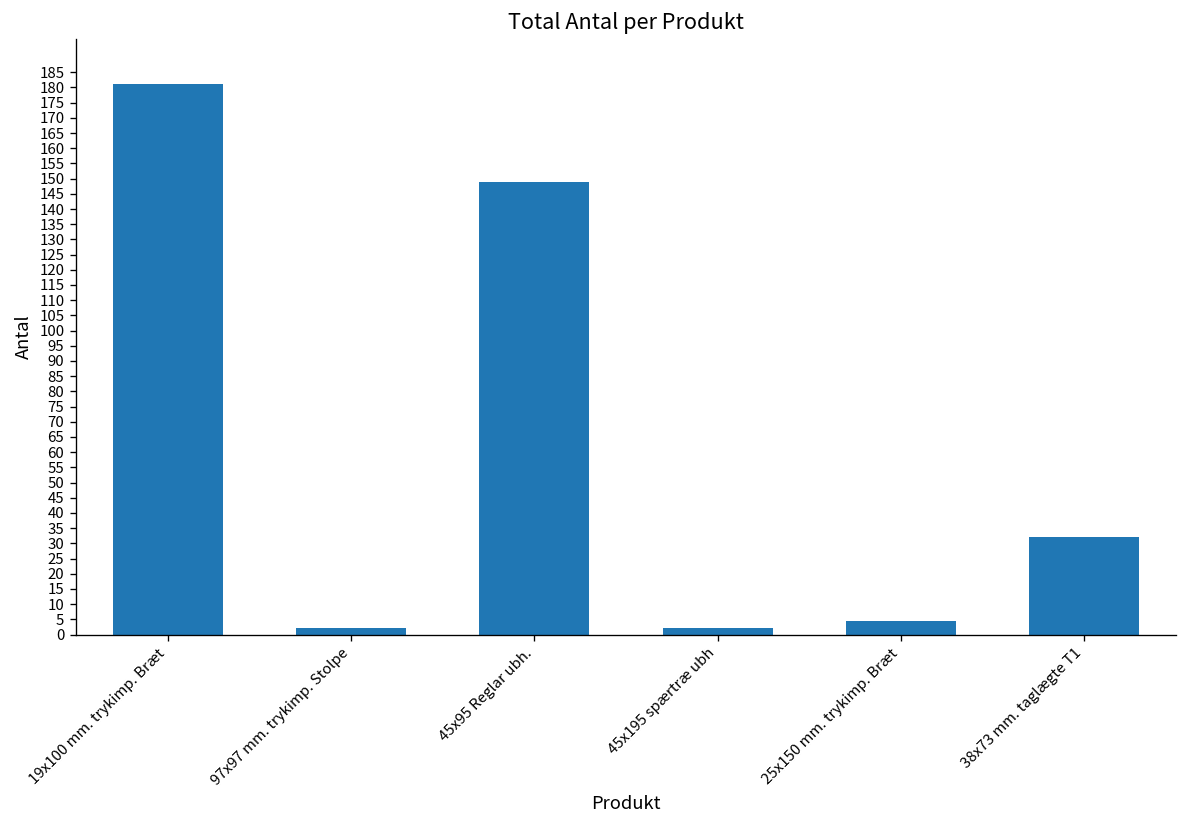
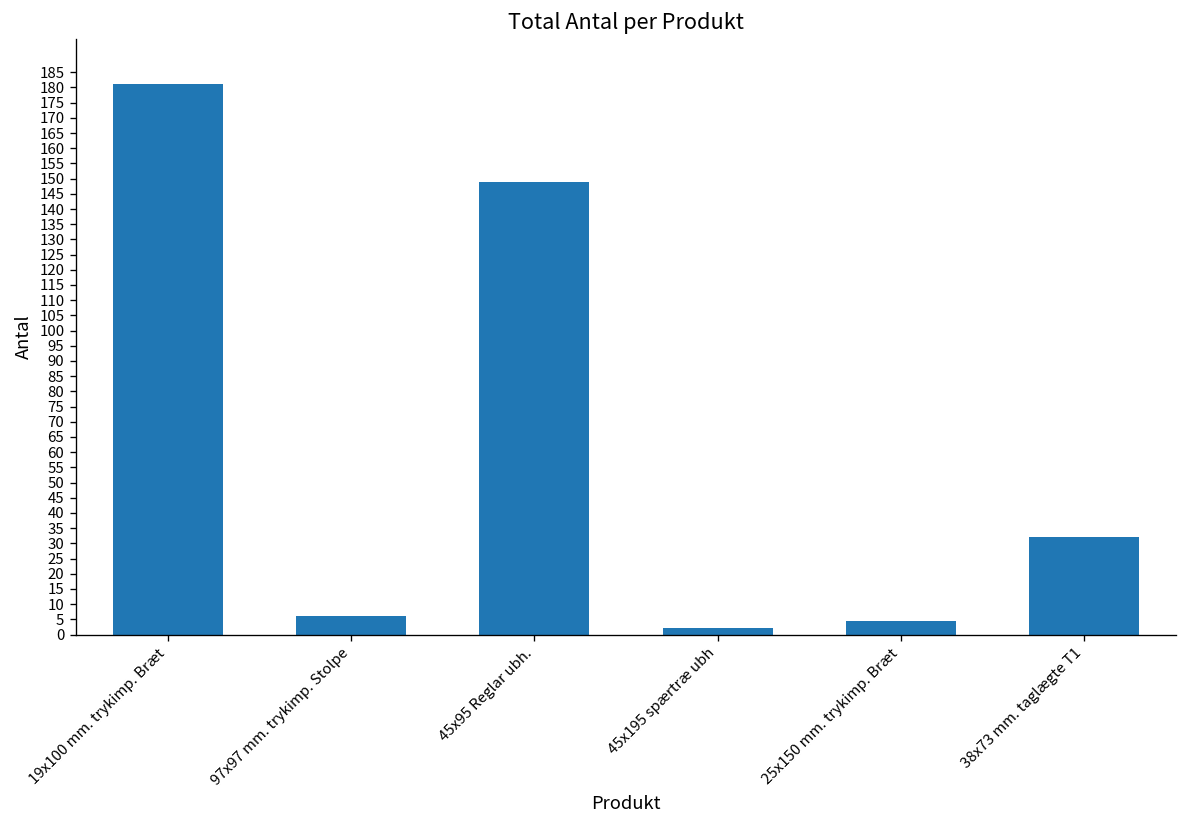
  {
    "19x100 mm. trykimp. Bræt": 181,
-   "97x97 mm. trykimp. Stolpe": 2,
+   "97x97 mm. trykimp. Stolpe": 6,
    "45x95 Reglar ubh.": 149,
    "45x195 spærtræ ubh": 2,
    "25x150 mm. trykimp. Bræt": 5,
    "38x73 mm. taglægte T1": 32
  }
